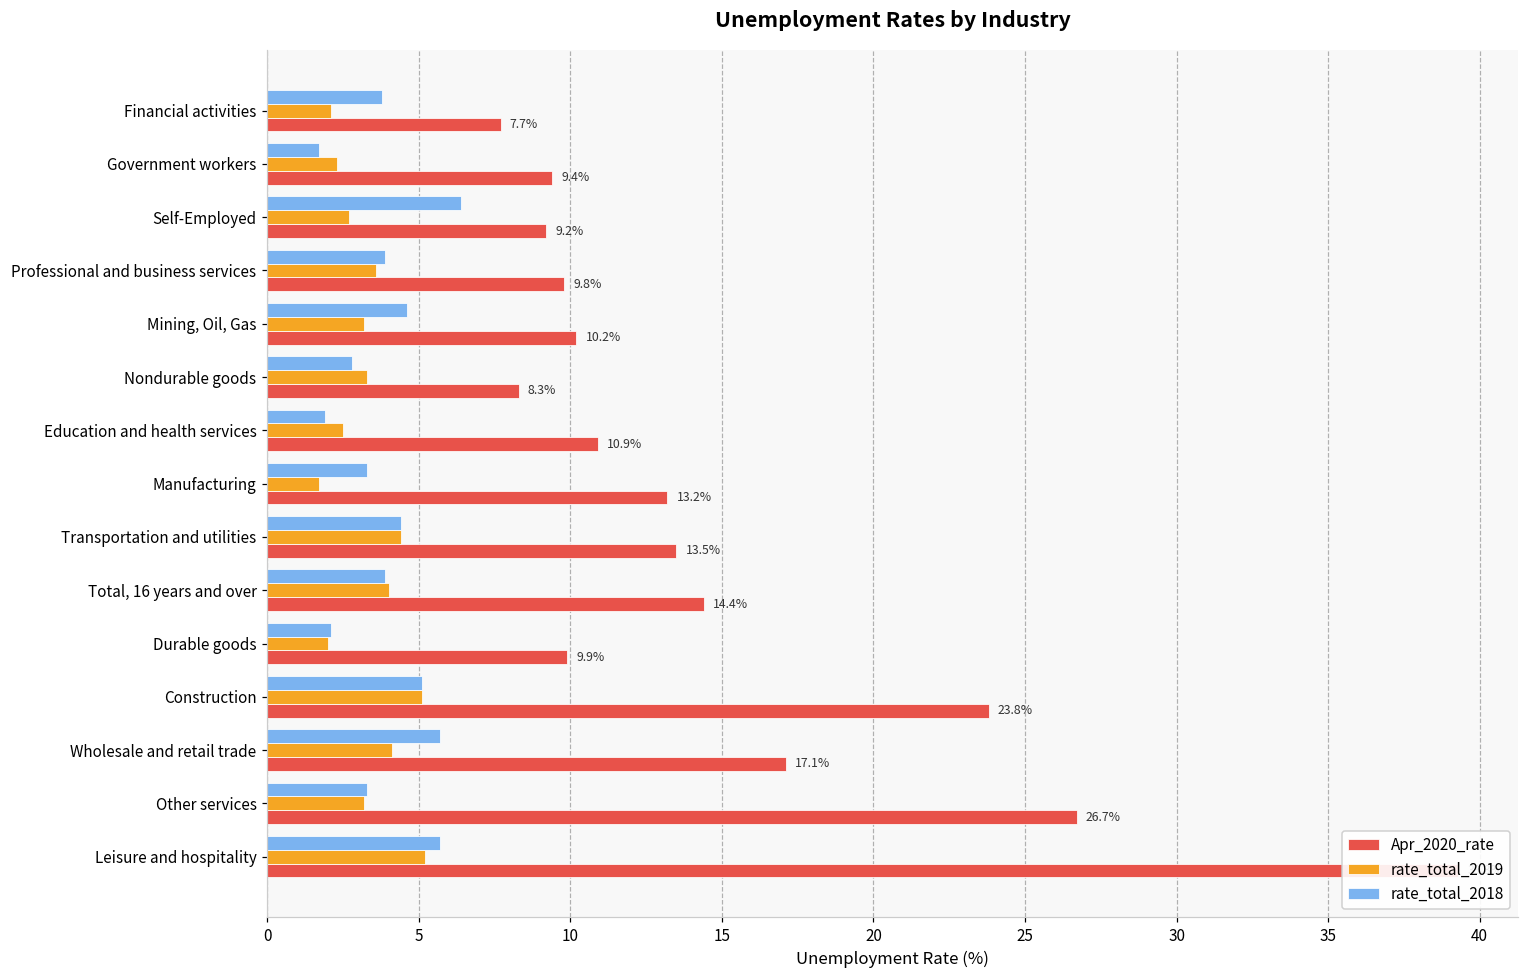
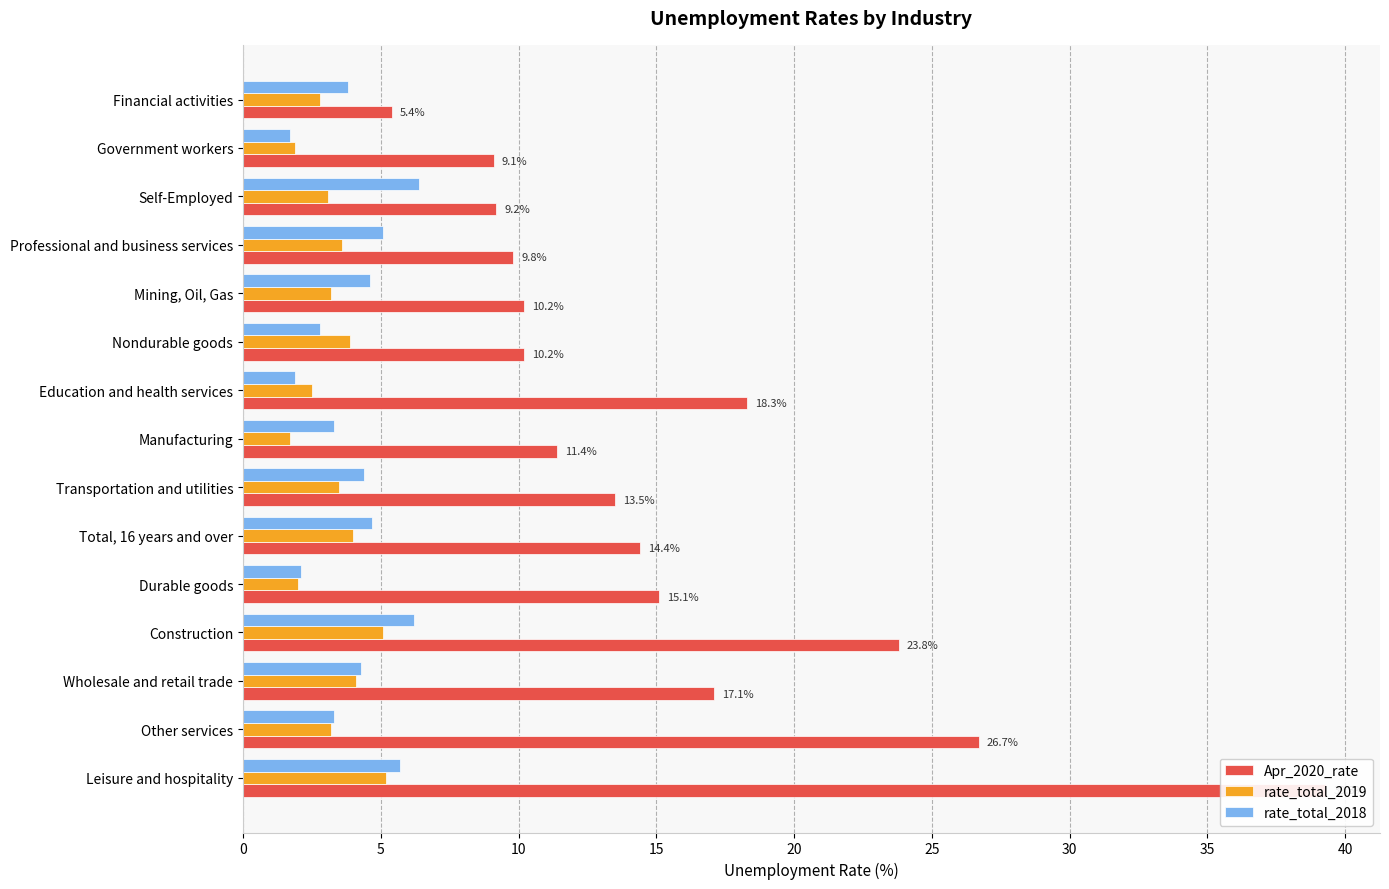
  {
    "Apr_2020_rate": {
-     "Financial activities": "7.7%",
-     "Government workers": "9.4%",
+     "Financial activities": "5.4%",
+     "Government workers": "9.1%",
      "Self-Employed": "9.2%",
      "Professional and business services": "9.8%",
      "Mining, Oil, Gas": "10.2%",
-     "Nondurable goods": "8.3%",
-     "Education and health services": "10.9%",
-     "Manufacturing": "13.2%",
+     "Nondurable goods": "10.2%",
+     "Education and health services": "18.3%",
+     "Manufacturing": "11.4%",
      "Transportation and utilities": "13.5%",
      "Total, 16 years and over": "14.4%",
-     "Durable goods": "9.9%",
+     "Durable goods": "15.1%",
      "Construction": "23.8%",
      "Wholesale and retail trade": "17.1%",
      "Other services": "26.7%"
    },
    "rate_total_2019": {
-     "Financial activities": "2.1",
-     "Government workers": "2.3",
-     "Self-Employed": "2.7",
+     "Financial activities": "2.8",
+     "Government workers": "1.9",
+     "Self-Employed": "3.1",
      "Professional and business services": "3.6",
      "Mining, Oil, Gas": "3.2",
-     "Nondurable goods": "3.3",
+     "Nondurable goods": "3.9",
      "Education and health services": "2.5",
      "Manufacturing": "1.7",
-     "Transportation and utilities": "4.4",
+     "Transportation and utilities": "3.5",
      "Total, 16 years and over": "4.0",
      "Durable goods": "2.0",
      "Construction": "5.1",
      "Wholesale and retail trade": "4.1",
      "Other services": "3.2",
      "Leisure and hospitality": "5.2"
    },
    "rate_total_2018": {
      "Financial activities": "3.8",
      "Government workers": "1.7",
      "Self-Employed": "6.4",
-     "Professional and business services": "3.9",
+     "Professional and business services": "5.1",
      "Mining, Oil, Gas": "4.6",
      "Nondurable goods": "2.8",
      "Education and health services": "1.9",
      "Manufacturing": "3.3",
      "Transportation and utilities": "4.4",
-     "Total, 16 years and over": "3.9",
+     "Total, 16 years and over": "4.7",
      "Durable goods": "2.1",
-     "Construction": "5.1",
-     "Wholesale and retail trade": "5.7",
+     "Construction": "6.2",
+     "Wholesale and retail trade": "4.3",
      "Other services": "3.3",
      "Leisure and hospitality": "5.7"
    }
  }
